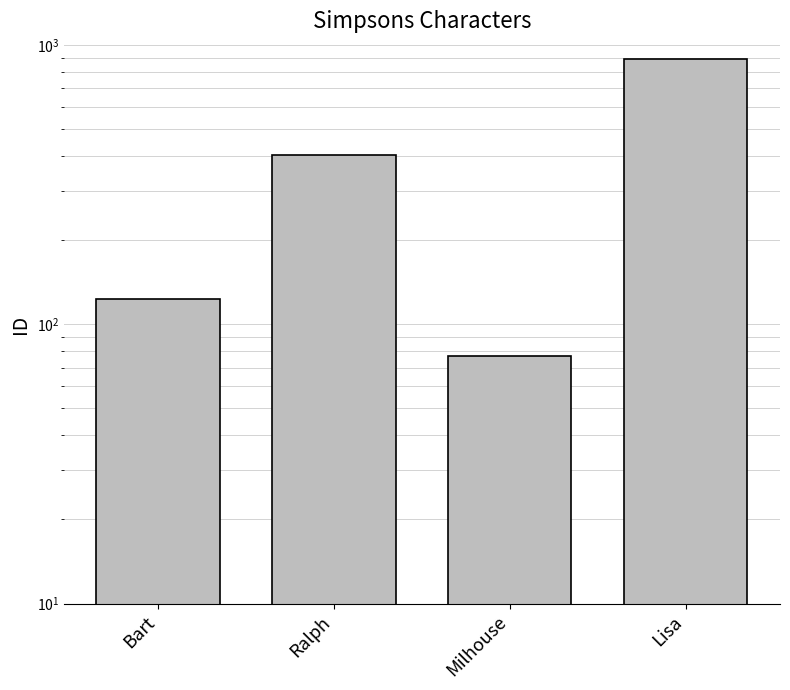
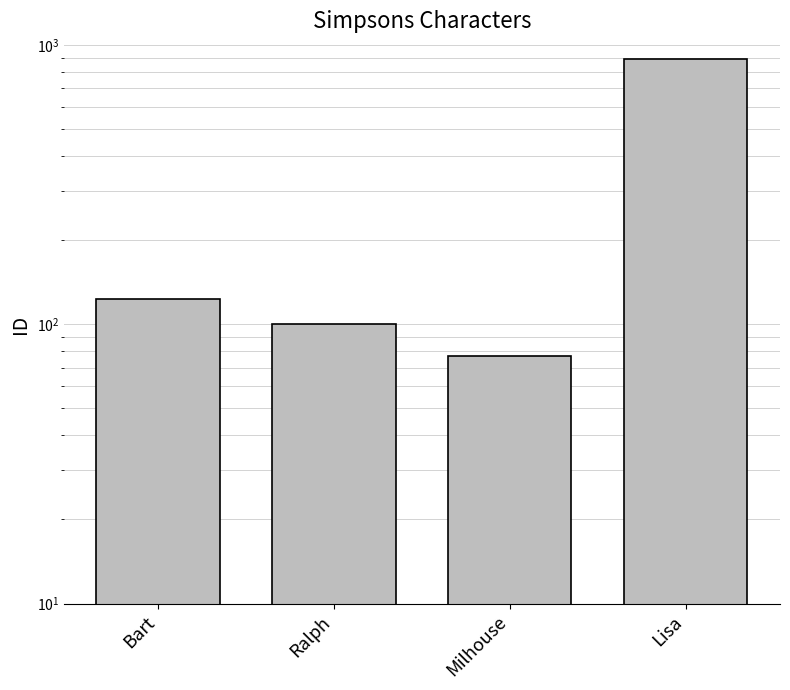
  {
    "Bart": 120,
-   "Ralph": 400,
+   "Ralph": 100,
    "Milhouse": 77,
    "Lisa": 890
  }
